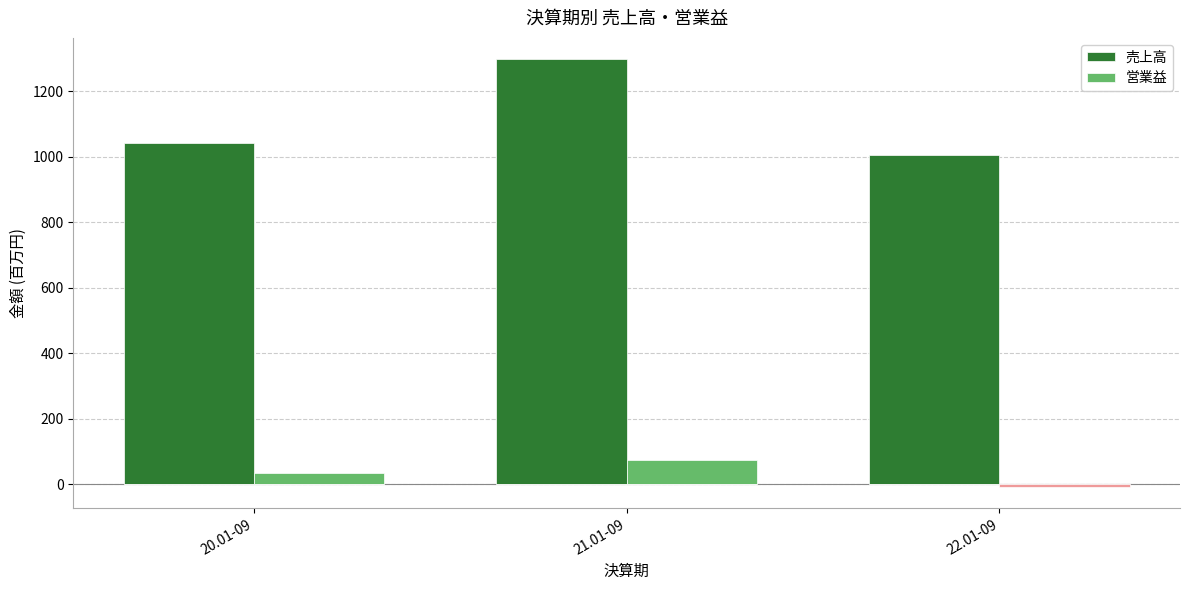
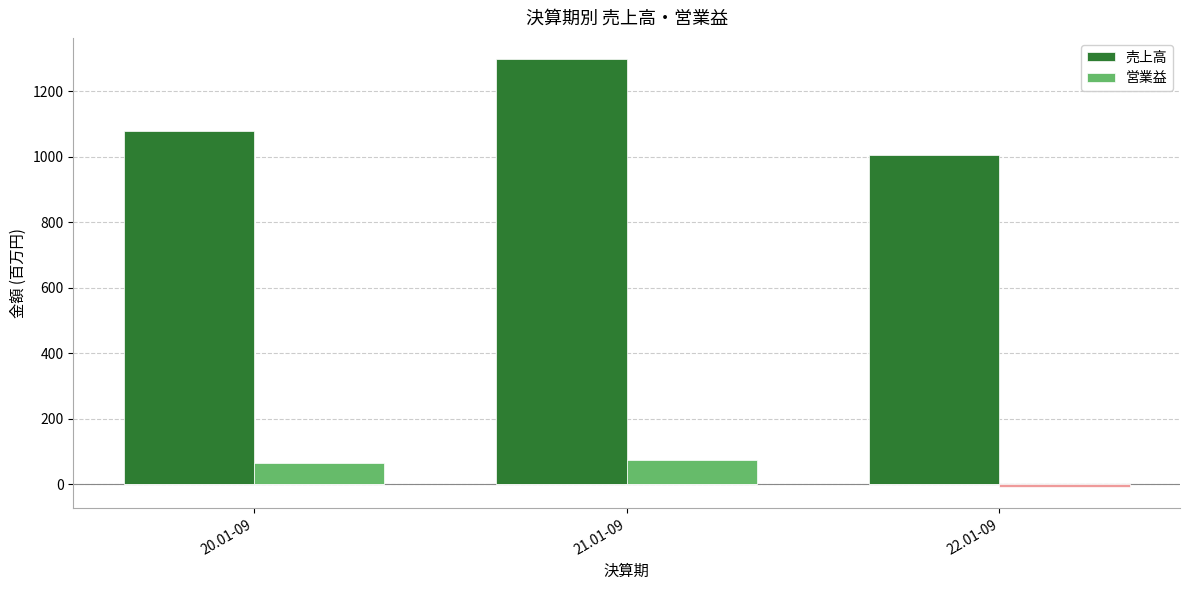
  {
    "売上高": {
-     "20.01-09": 1040,
+     "20.01-09": 1080,
      "21.01-09": 1300,
      "22.01-09": 1010
    },
    "営業益": {
-     "20.01-09": 40,
+     "20.01-09": 70,
      "21.01-09": 70,
      "22.01-09": 0
    }
  }
